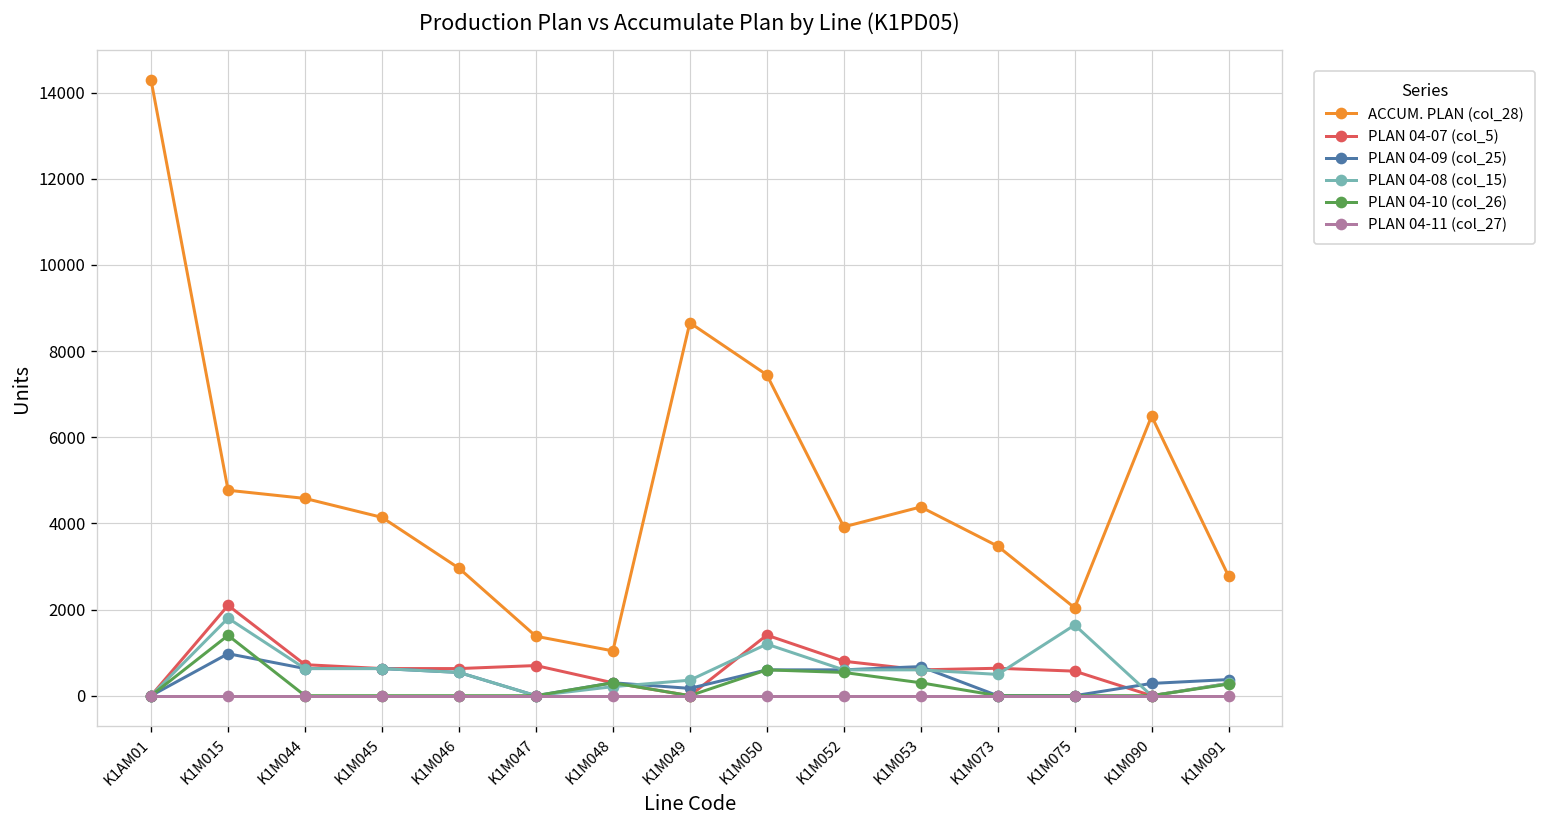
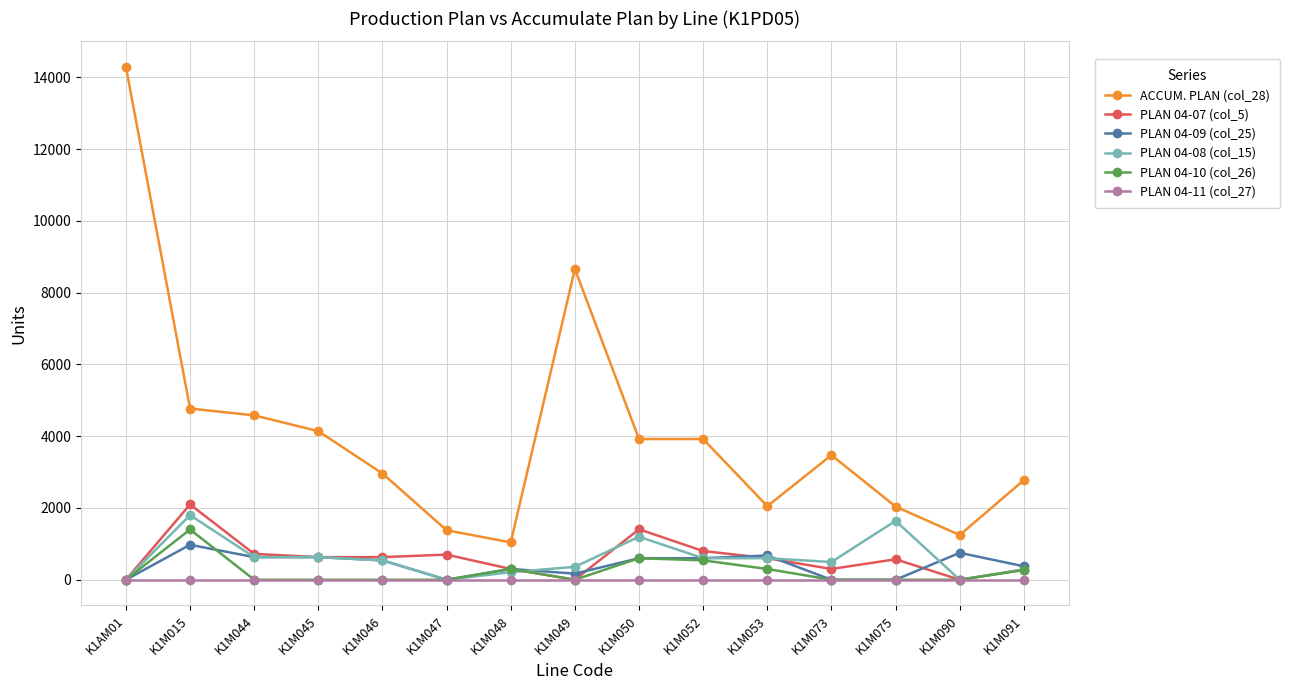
  {
    "ACCUM. PLAN (col_28)": {
      "K1AM01": 14300,
      "K1M015": 4800,
      "K1M044": 4600,
      "K1M045": 4100,
      "K1M046": 3000,
      "K1M047": 1400,
      "K1M048": 1000,
      "K1M049": 8700,
-     "K1M050": 7400,
+     "K1M050": 3900,
      "K1M052": 3900,
-     "K1M053": 4400,
+     "K1M053": 2100,
      "K1M073": 3500,
      "K1M075": 2000,
-     "K1M090": 6500,
+     "K1M090": 1200,
      "K1M091": 2800
    },
    "PLAN 04-07 (col_5)": {
      "K1M015": 2100,
      "K1M044": 700,
      "K1M046": 600,
      "K1M047": 700,
      "K1M050": 1400,
      "K1M052": 800,
-     "K1M073": 600,
+     "K1M073": 300,
      "K1M075": 600
    },
    "PLAN 04-09 (col_25)": {
      "K1M015": 1000,
      "K1M049": 200,
      "K1M053": 700,
-     "K1M090": 300,
+     "K1M090": 800,
      "K1M091": 400
    },
    "PLAN 04-08 (col_15)": {
      "K1M015": 1800,
      "K1M048": 200,
      "K1M049": 400,
      "K1M050": 1200,
      "K1M073": 500,
      "K1M075": 1600
    },
    "PLAN 04-10 (col_26)": {
      "K1M015": 1400,
      "K1M053": 300
    },
    "PLAN 04-11 (col_27)": {
      "K1M015": 0,
      "K1M048": 0,
      "K1M050": 0,
      "K1M052": 0,
      "K1M053": 0,
      "K1M091": 0
    }
  }
